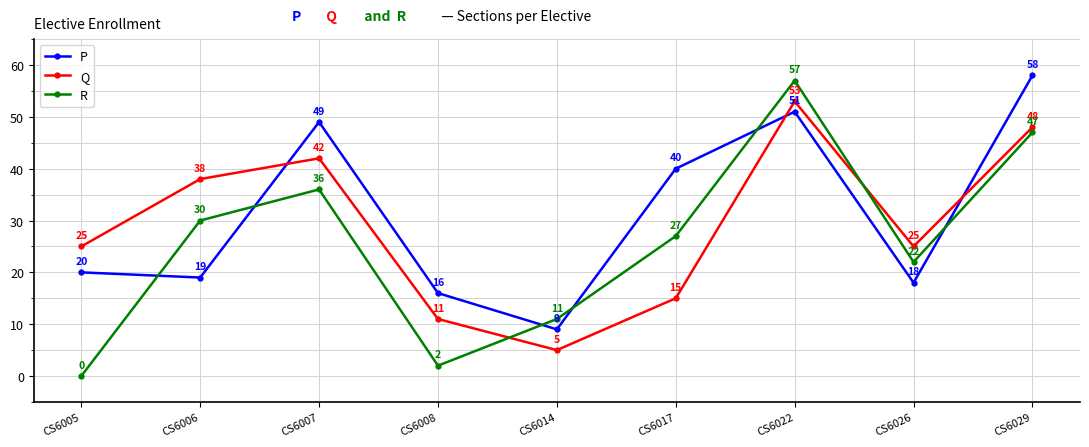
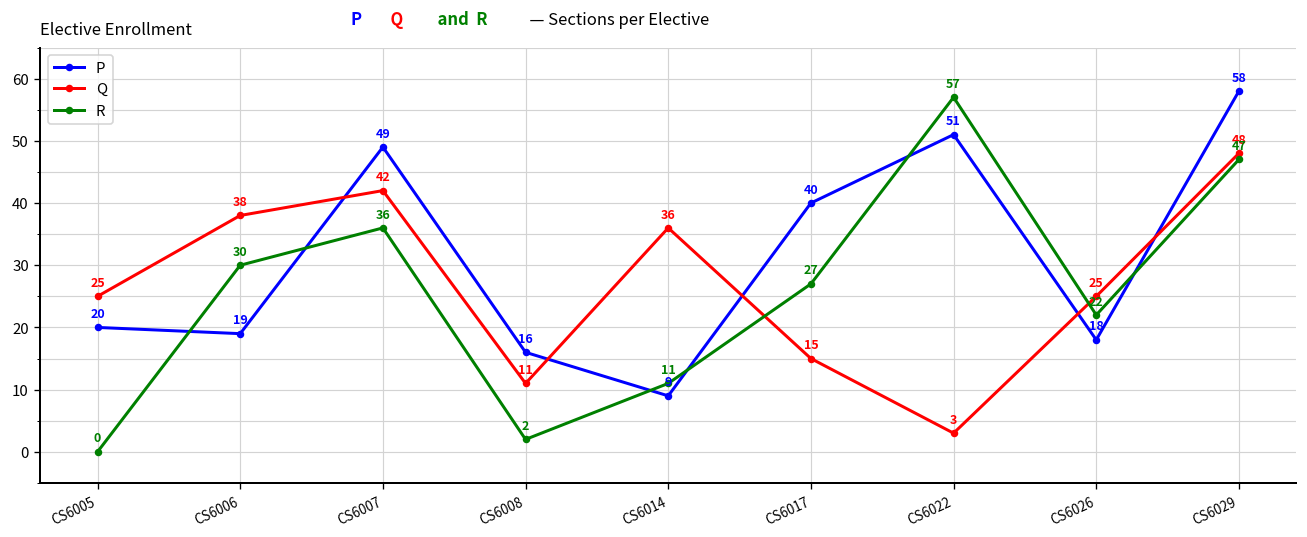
  {
    "P": {
      "CS6005": 20,
      "CS6006": 19,
      "CS6007": 49,
      "CS6008": 16,
      "CS6017": 40,
      "CS6026": 18,
      "CS6029": 58
    },
    "Q": {
      "CS6005": 25,
      "CS6006": 38,
      "CS6007": 42,
      "CS6008": 11,
-     "CS6014": 5,
+     "CS6014": 36,
      "CS6017": 15,
-     "CS6022": 53,
+     "CS6022": 3,
      "CS6026": 25
    },
    "R": {
      "CS6005": 0,
      "CS6006": 30,
      "CS6007": 36,
      "CS6008": 2,
      "CS6014": 11,
      "CS6017": 27,
      "CS6022": 57
    }
  }
